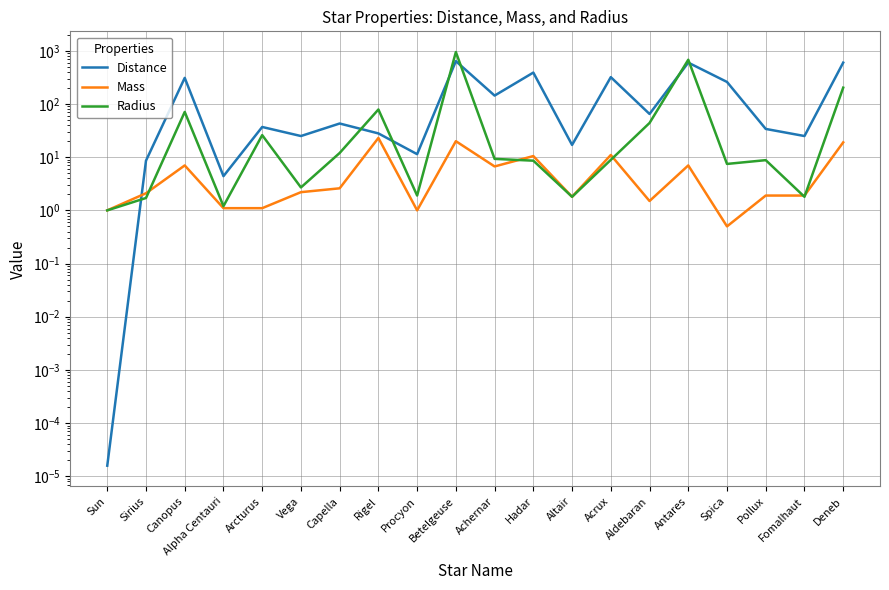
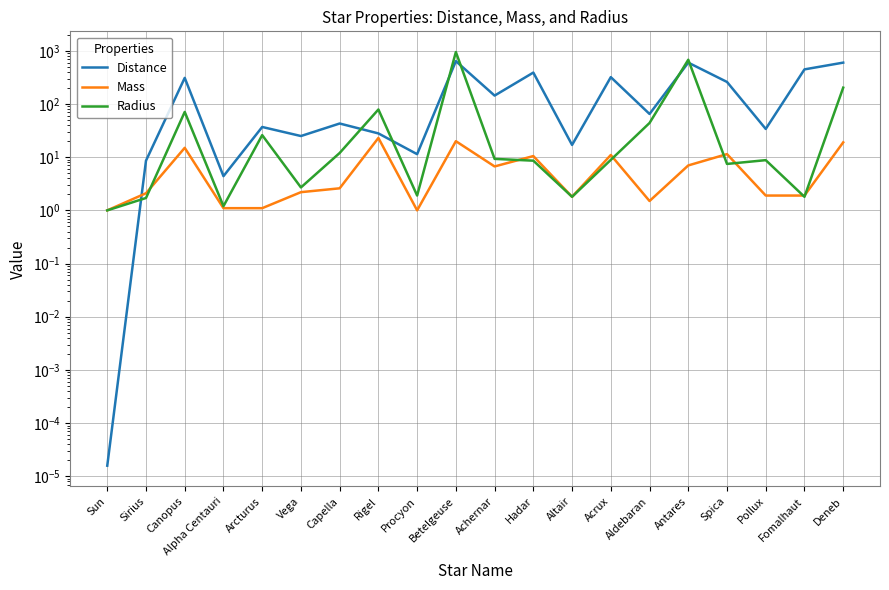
  {
    "Distance": {
      "Sun": 0.000016,
      "Sirius": 9,
      "Canopus": 300,
      "Alpha Centauri": 4,
      "Arcturus": 40,
      "Vega": 30,
      "Capella": 40,
      "Rigel": 30,
      "Procyon": 11,
      "Betelgeuse": 600,
      "Achernar": 140,
      "Hadar": 400,
      "Altair": 17,
      "Acrux": 300,
      "Aldebaran": 70,
      "Antares": 600,
      "Spica": 300,
      "Pollux": 30,
-     "Fomalhaut": 30,
+     "Fomalhaut": 400,
      "Deneb": 600
    },
    "Mass": {
      "Sirius": 2.1,
-     "Canopus": 7,
+     "Canopus": 15,
      "Arcturus": 1.1,
      "Vega": 2.2,
      "Capella": 3,
      "Rigel": 23,
      "Procyon": 1.0,
      "Betelgeuse": 20,
      "Achernar": 7,
      "Hadar": 11,
      "Acrux": 11,
      "Aldebaran": 1.5,
      "Antares": 7,
-     "Spica": 0.5,
+     "Spica": 11,
      "Pollux": 1.9,
      "Deneb": 19
    },
    "Radius": {
      "Sirius": 1.7,
      "Canopus": 70,
      "Arcturus": 30,
      "Vega": 3,
      "Capella": 12,
      "Rigel": 80,
      "Procyon": 1.9,
      "Betelgeuse": 1000,
      "Achernar": 9,
      "Hadar": 9,
      "Acrux": 9,
      "Aldebaran": 40,
      "Antares": 700,
      "Spica": 7,
      "Pollux": 9,
      "Deneb": 200
    }
  }
